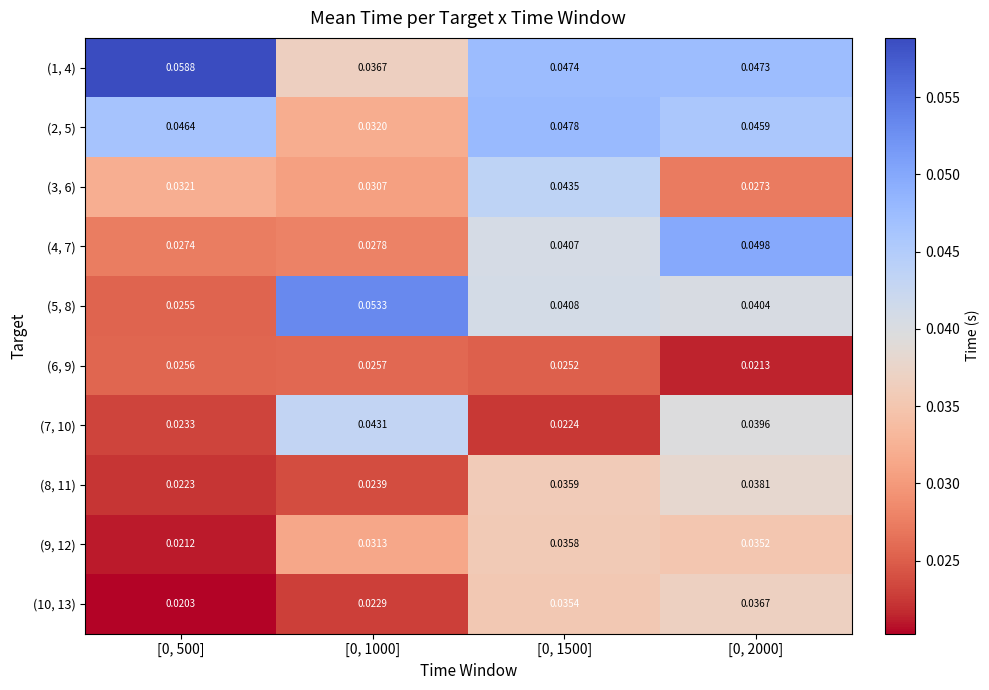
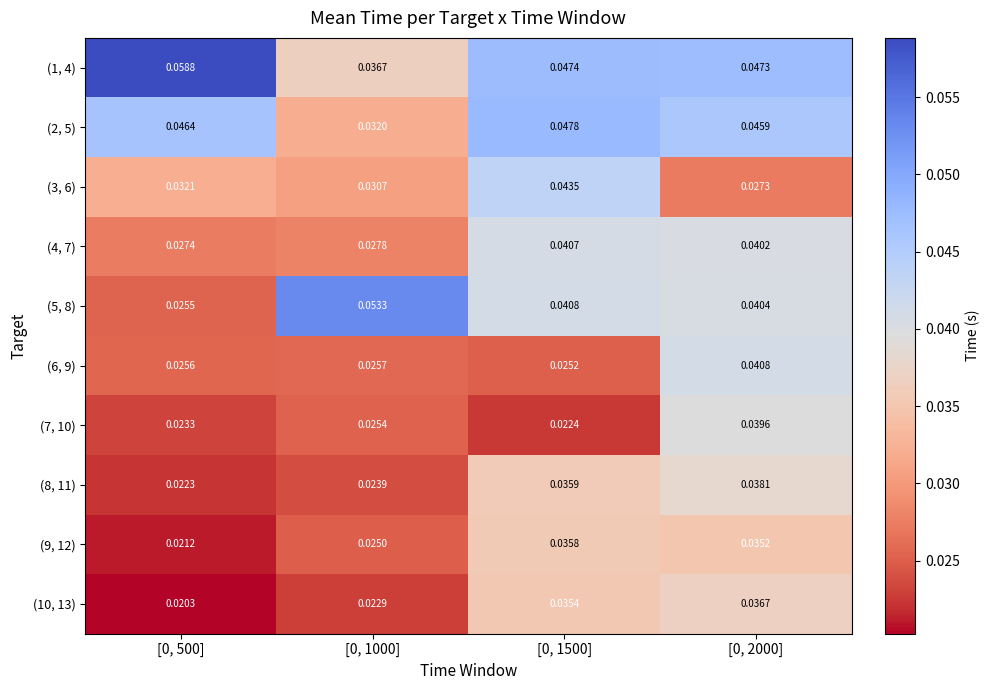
  {
    "(1, 4)": {
      "[0, 500]": 0.0588,
      "[0, 1000]": 0.0367,
      "[0, 1500]": 0.0474,
      "[0, 2000]": 0.0473
    },
    "(2, 5)": {
      "[0, 500]": 0.0464,
      "[0, 1000]": 0.0320,
      "[0, 1500]": 0.0478,
      "[0, 2000]": 0.0459
    },
    "(3, 6)": {
      "[0, 500]": 0.0321,
      "[0, 1000]": 0.0307,
      "[0, 1500]": 0.0435,
      "[0, 2000]": 0.0273
    },
    "(4, 7)": {
      "[0, 500]": 0.0274,
      "[0, 1000]": 0.0278,
      "[0, 1500]": 0.0407,
-     "[0, 2000]": 0.0498
+     "[0, 2000]": 0.0402
    },
    "(5, 8)": {
      "[0, 500]": 0.0255,
      "[0, 1000]": 0.0533,
      "[0, 1500]": 0.0408,
      "[0, 2000]": 0.0404
    },
    "(6, 9)": {
      "[0, 500]": 0.0256,
      "[0, 1000]": 0.0257,
      "[0, 1500]": 0.0252,
-     "[0, 2000]": 0.0213
+     "[0, 2000]": 0.0408
    },
    "(7, 10)": {
      "[0, 500]": 0.0233,
-     "[0, 1000]": 0.0431,
+     "[0, 1000]": 0.0254,
      "[0, 1500]": 0.0224,
      "[0, 2000]": 0.0396
    },
    "(8, 11)": {
      "[0, 500]": 0.0223,
      "[0, 1000]": 0.0239,
      "[0, 1500]": 0.0359,
      "[0, 2000]": 0.0381
    },
    "(9, 12)": {
      "[0, 500]": 0.0212,
-     "[0, 1000]": 0.0313,
+     "[0, 1000]": 0.0250,
      "[0, 1500]": 0.0358,
      "[0, 2000]": 0.0352
    },
    "(10, 13)": {
      "[0, 500]": 0.0203,
      "[0, 1000]": 0.0229,
      "[0, 1500]": 0.0354,
      "[0, 2000]": 0.0367
    }
  }
